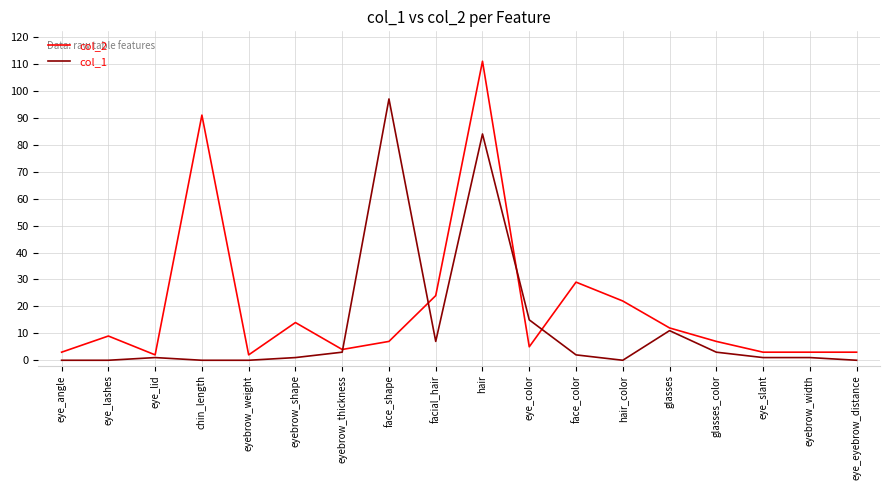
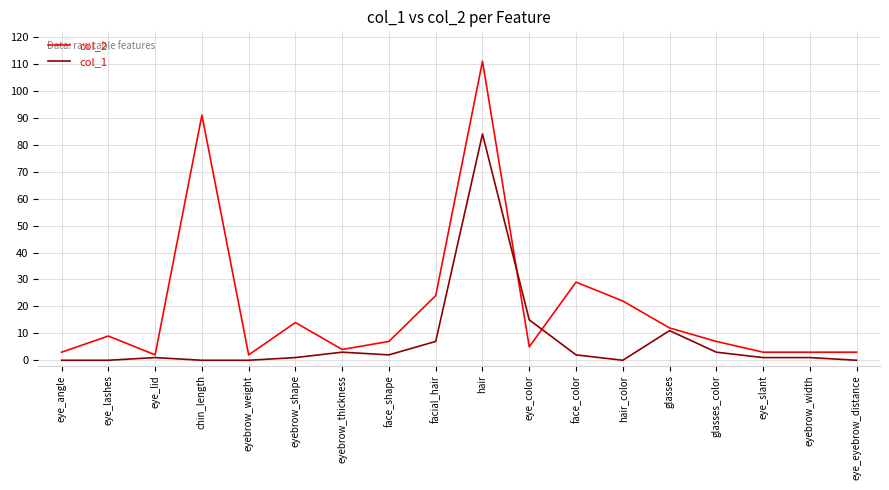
  {
    "col_2": {
      "eye_angle": 3,
      "eye_lashes": 9,
      "eye_lid": 2,
      "chin_length": 91,
      "eyebrow_weight": 2,
      "eyebrow_shape": 14,
      "eyebrow_thickness": 4,
      "face_shape": 7,
      "facial_hair": 24,
      "hair": 111,
      "eye_color": 5,
      "face_color": 29,
      "hair_color": 22,
      "glasses": 12,
      "glasses_color": 7,
      "eye_slant": 3,
      "eyebrow_width": 3,
      "eye_eyebrow_distance": 3
    },
    "col_1": {
      "eye_angle": 0,
      "eye_lashes": 0,
      "eye_lid": 1,
      "chin_length": 0,
      "eyebrow_weight": 0,
      "eyebrow_shape": 1,
      "eyebrow_thickness": 3,
-     "face_shape": 97,
+     "face_shape": 2,
      "facial_hair": 7,
      "hair": 84,
      "eye_color": 15,
      "face_color": 2,
      "hair_color": 0,
      "glasses": 11,
      "glasses_color": 3,
      "eye_slant": 1,
      "eyebrow_width": 1,
      "eye_eyebrow_distance": 0
    }
  }
